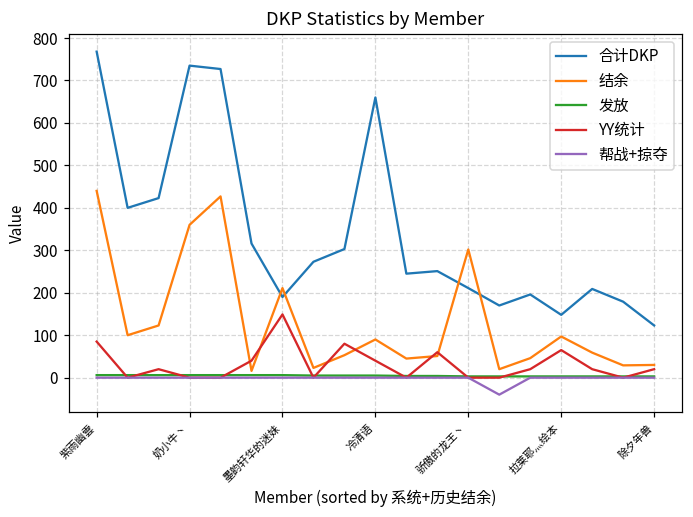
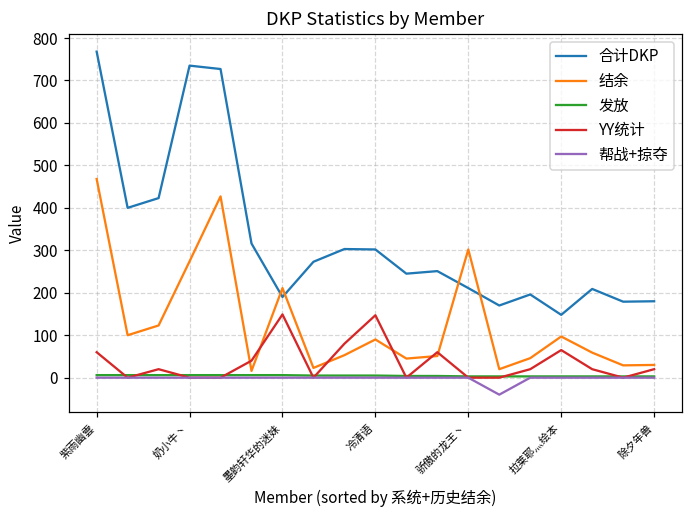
  {
    "合计DKP": {
      "紫雨幽雲": 770,
      "奶小牛丶": 740,
      "墨韵轩华的迷妹": 190,
-     "冷清语": 660,
+     "冷清语": 300,
      "骄傲的龙王丶": 210,
      "拉莱耶灬绘本": 150,
-     "除夕年兽": 120
+     "除夕年兽": 180
    },
    "结余": {
-     "紫雨幽雲": 440,
-     "奶小牛丶": 360,
+     "紫雨幽雲": 470,
+     "奶小牛丶": 270,
      "墨韵轩华的迷妹": 210,
      "冷清语": 90,
      "骄傲的龙王丶": 300,
      "拉莱耶灬绘本": 100,
      "除夕年兽": 30
    },
    "YY统计": {
-     "紫雨幽雲": 90,
+     "紫雨幽雲": 60,
      "墨韵轩华的迷妹": 150,
-     "冷清语": 40,
+     "冷清语": 150,
      "拉莱耶灬绘本": 70,
      "除夕年兽": 20
    }
  }
